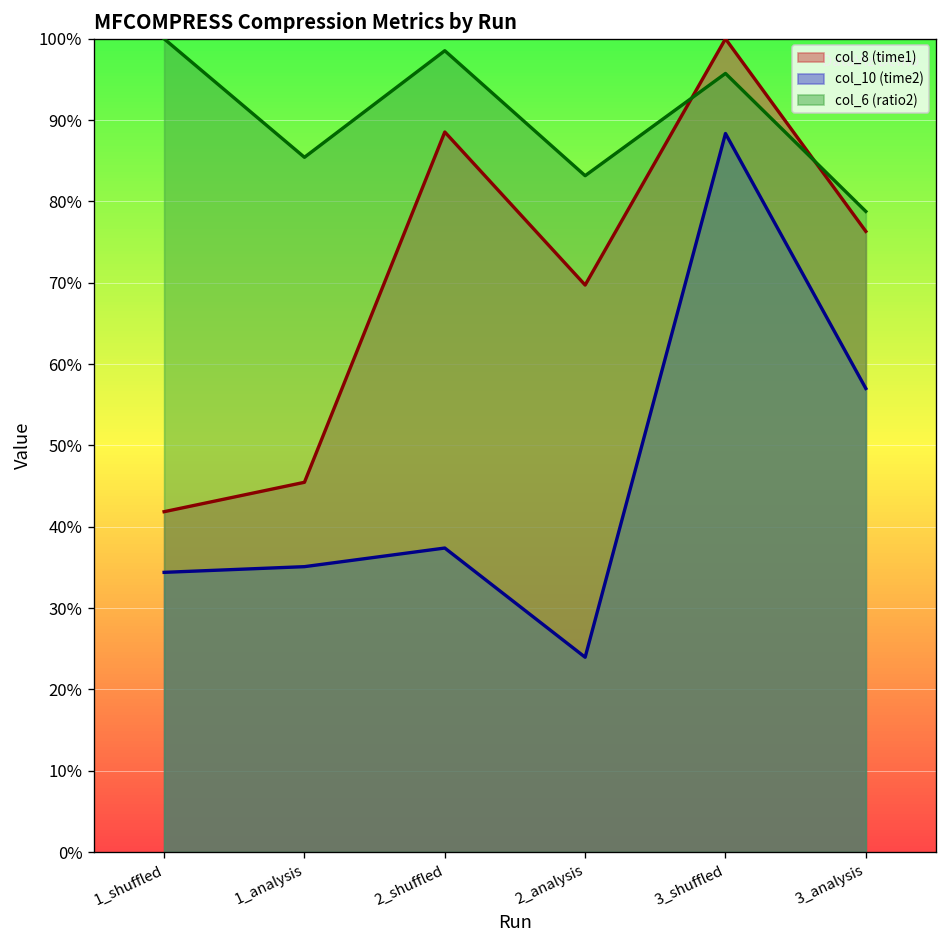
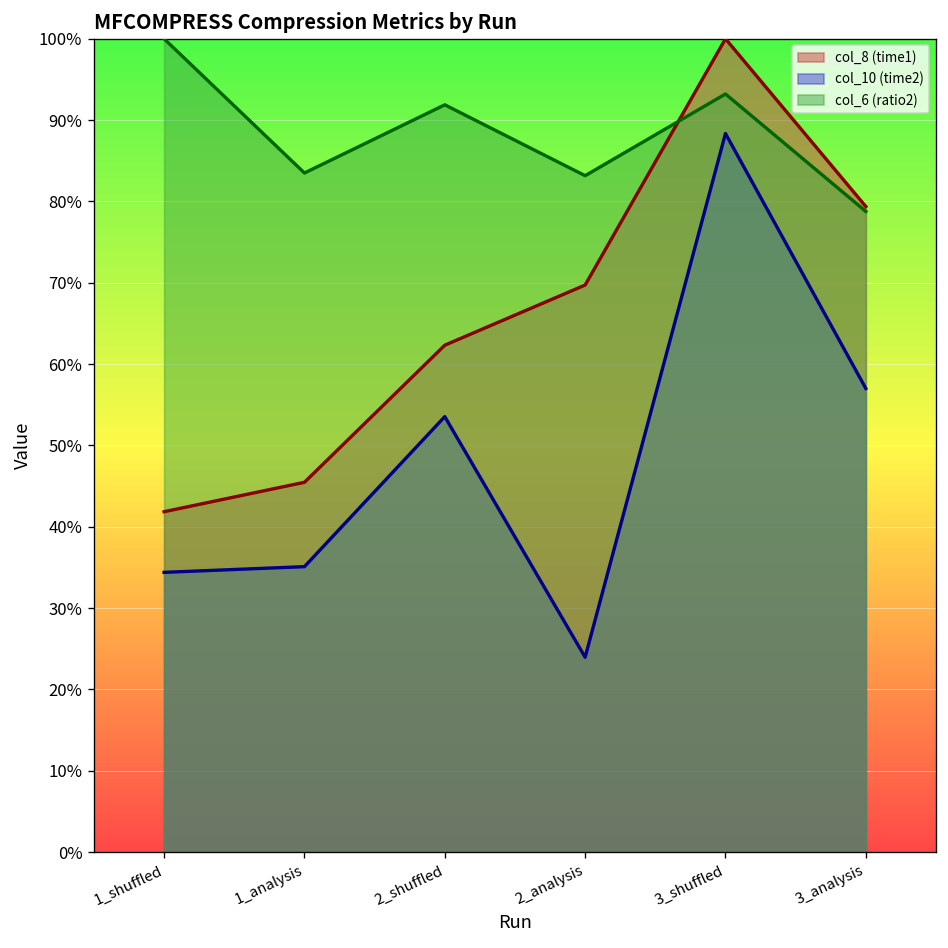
  {
    "col_8 (time1)": {
      "1_shuffled": "42%",
      "1_analysis": "45%",
-     "2_shuffled": "89%",
+     "2_shuffled": "62%",
      "2_analysis": "70%",
      "3_shuffled": "100%",
-     "3_analysis": "76%"
+     "3_analysis": "79%"
    },
    "col_10 (time2)": {
      "1_shuffled": "34%",
      "1_analysis": "35%",
-     "2_shuffled": "37%",
+     "2_shuffled": "54%",
      "2_analysis": "24%",
      "3_shuffled": "88%",
      "3_analysis": "57%"
    },
    "col_6 (ratio2)": {
      "1_shuffled": "100%",
-     "1_analysis": "85%",
-     "2_shuffled": "99%",
+     "1_analysis": "83%",
+     "2_shuffled": "92%",
      "2_analysis": "83%",
-     "3_shuffled": "96%",
+     "3_shuffled": "93%",
      "3_analysis": "79%"
    }
  }
